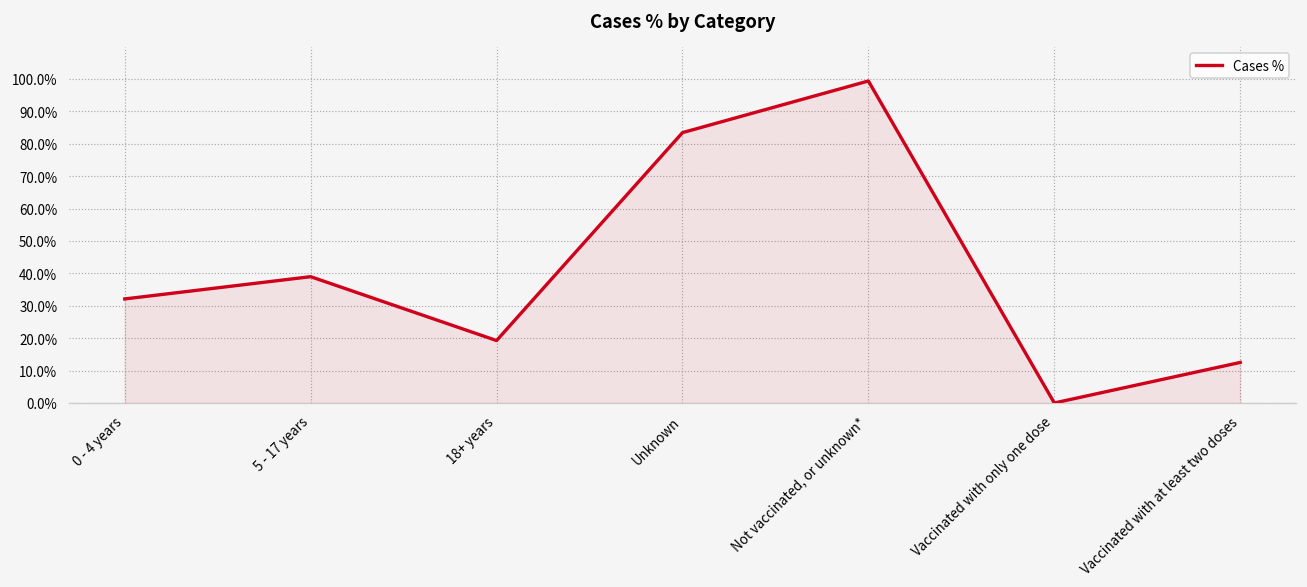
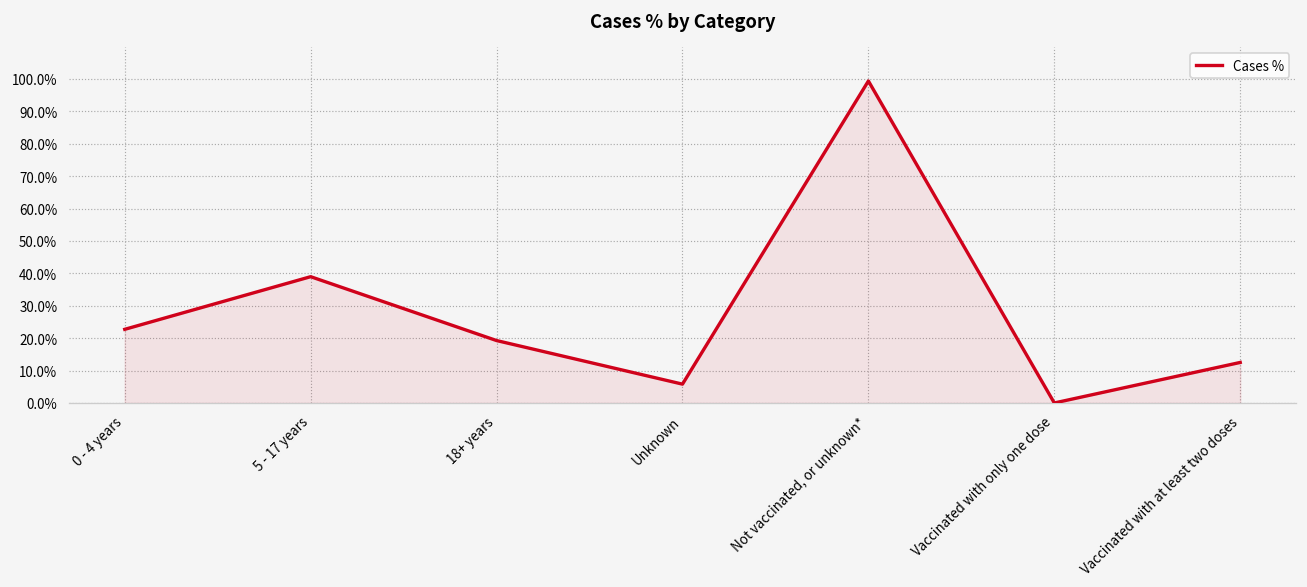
  {
-   "0 - 4 years": "32%",
+   "0 - 4 years": "23%",
    "5 - 17 years": "39%",
    "18+ years": "19%",
-   "Unknown": "83%",
+   "Unknown": "6%",
    "Not vaccinated, or unknown*": "99%",
    "Vaccinated with only one dose": "0%",
    "Vaccinated with at least two doses": "13%"
  }
